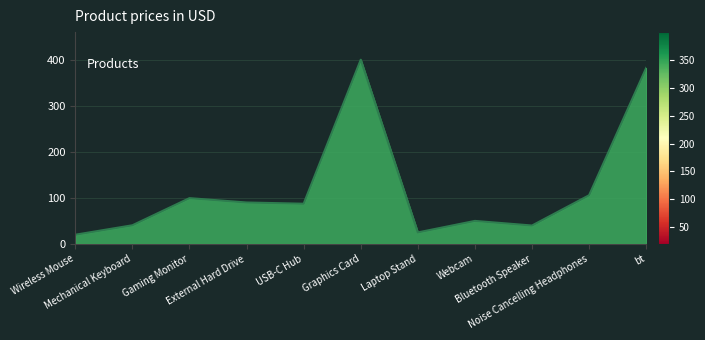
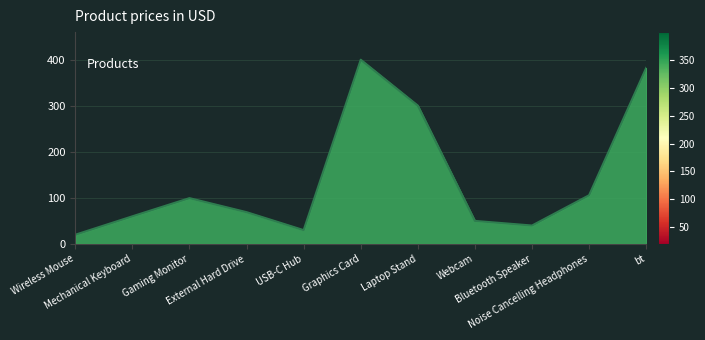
  {
    "Wireless Mouse": 20,
-   "Mechanical Keyboard": 40,
+   "Mechanical Keyboard": 60,
    "Gaming Monitor": 100,
-   "External Hard Drive": 90,
-   "USB-C Hub": 90,
+   "External Hard Drive": 70,
+   "USB-C Hub": 30,
    "Graphics Card": 400,
-   "Laptop Stand": 20,
+   "Laptop Stand": 300,
    "Webcam": 50,
    "Bluetooth Speaker": 40,
    "Noise Cancelling Headphones": 110,
    "bt": 380
  }
